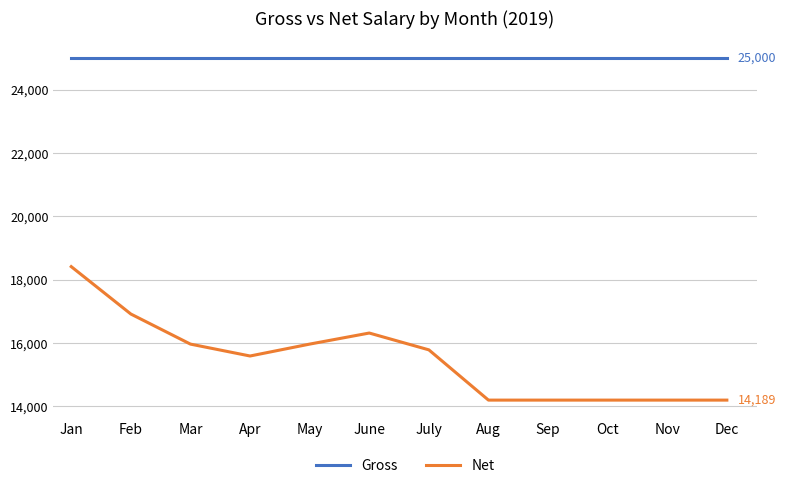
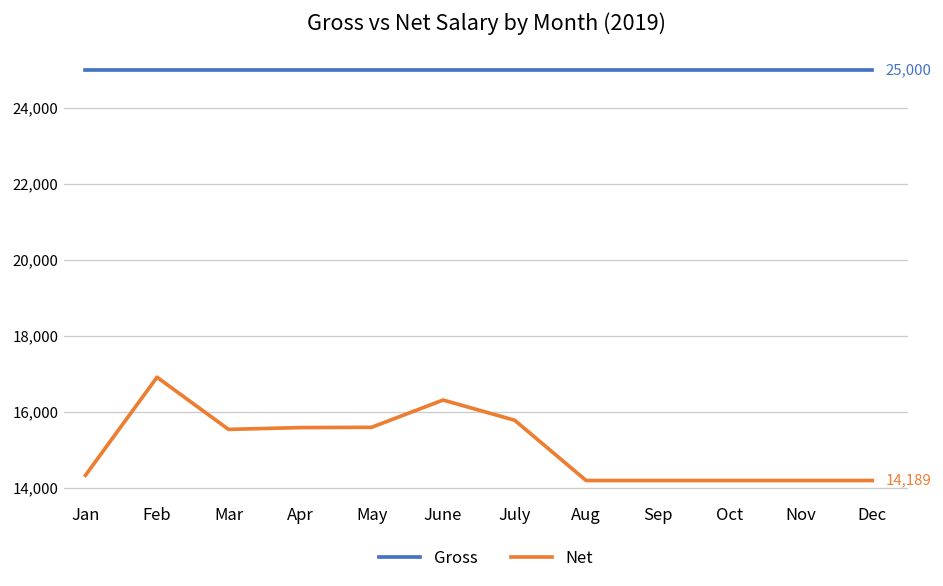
  {
    "Gross": {
      "Dec": "25,000"
    },
    "Net": {
-     "Jan": "18,400",
+     "Jan": "14,300",
      "Feb": "16,900",
-     "Mar": "16,000",
+     "Mar": "15,500",
      "Apr": "15,600",
-     "May": "16,000",
+     "May": "15,600",
      "June": "16,300",
      "July": "15,800",
      "Aug": "14,200",
      "Sep": "14,200",
      "Oct": "14,200",
      "Nov": "14,200"
    }
  }
